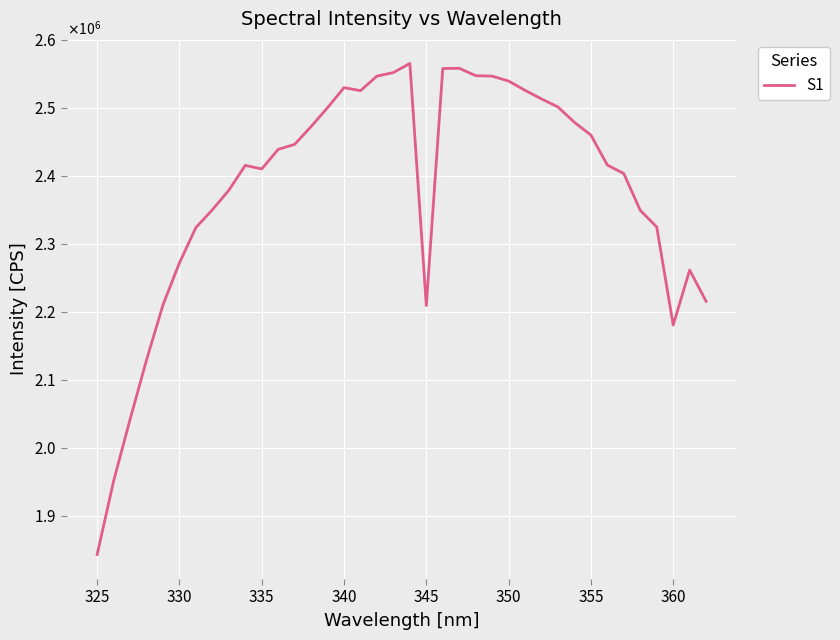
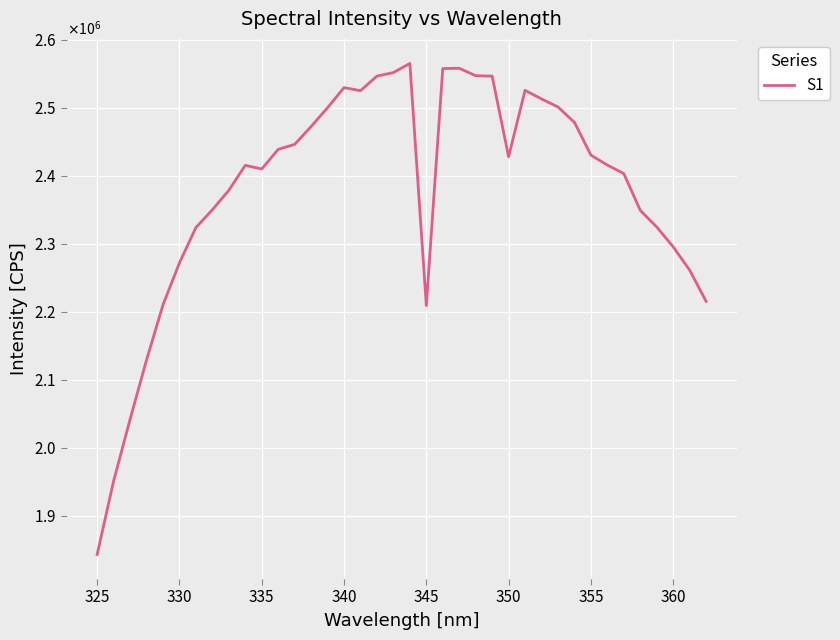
  {
    "325": 1840000,
    "330": 2270000,
    "335": 2410000,
    "340": 2530000,
    "345": 2210000,
-   "350": 2540000,
-   "355": 2460000,
-   "360": 2180000
+   "350": 2430000,
+   "355": 2430000,
+   "360": 2300000
  }
